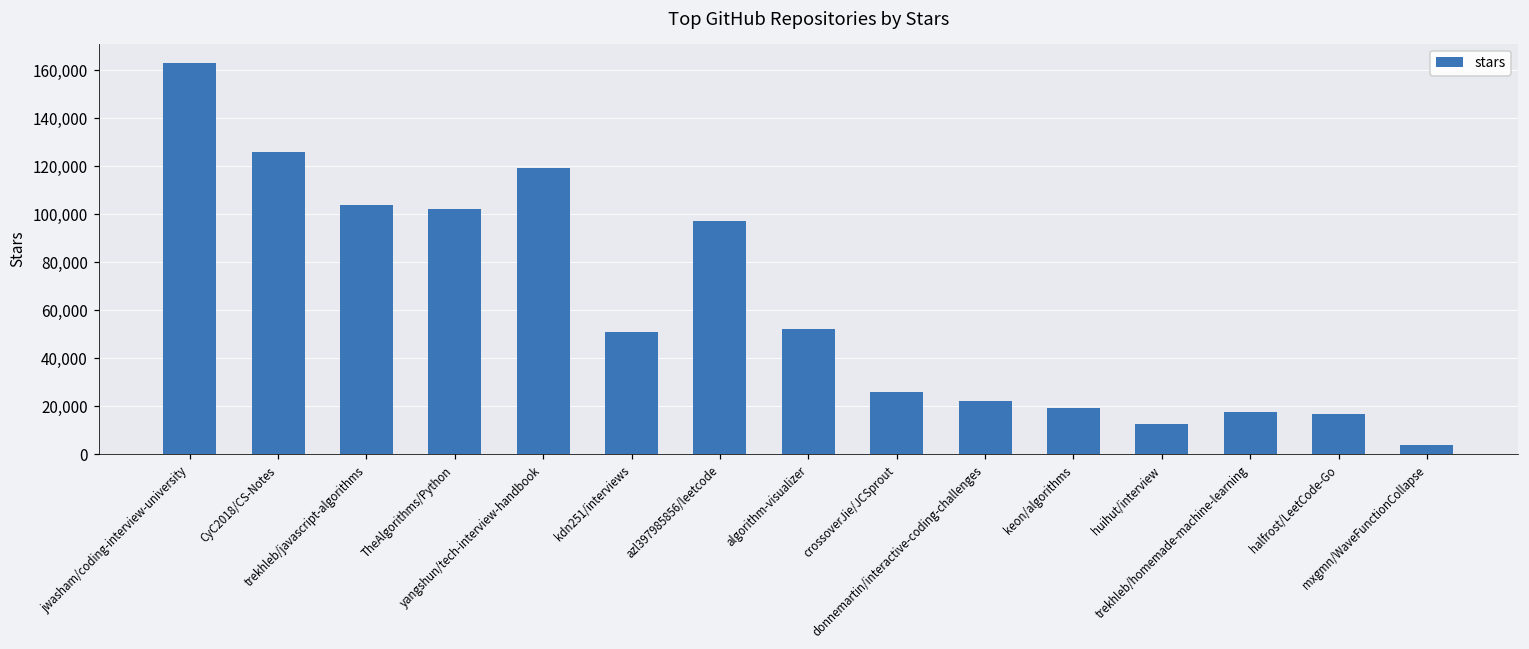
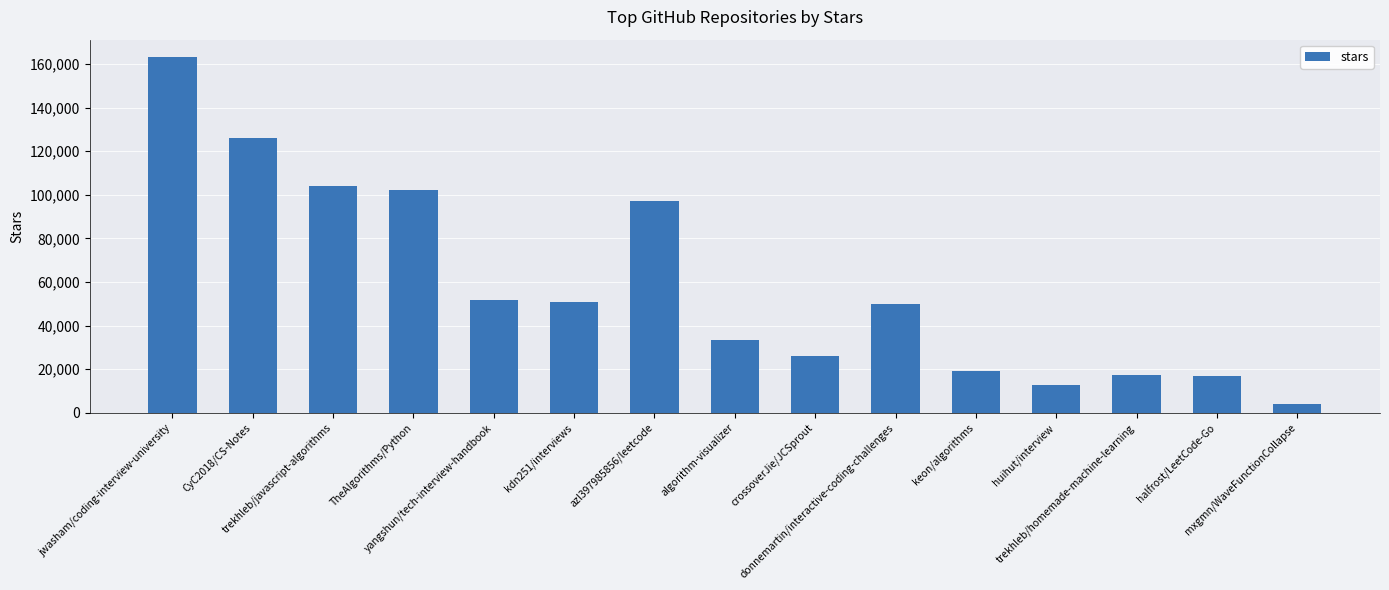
  {
    "jwasham/coding-interview-university": "163,000",
    "CyC2018/CS-Notes": "126,000",
    "trekhleb/javascript-algorithms": "104,000",
    "TheAlgorithms/Python": "102,000",
-   "yangshun/tech-interview-handbook": "119,000",
+   "yangshun/tech-interview-handbook": "52,000",
    "kdn251/interviews": "51,000",
    "azl397985856/leetcode": "97,000",
-   "algorithm-visualizer": "52,000",
+   "algorithm-visualizer": "34,000",
    "crossoverJie/JCSprout": "26,000",
-   "donnemartin/interactive-coding-challenges": "22,000",
+   "donnemartin/interactive-coding-challenges": "50,000",
    "keon/algorithms": "19,000",
    "huihut/interview": "13,000",
    "trekhleb/homemade-machine-learning": "17,000",
    "halfrost/LeetCode-Go": "17,000",
    "mxgmn/WaveFunctionCollapse": "4,000"
  }
